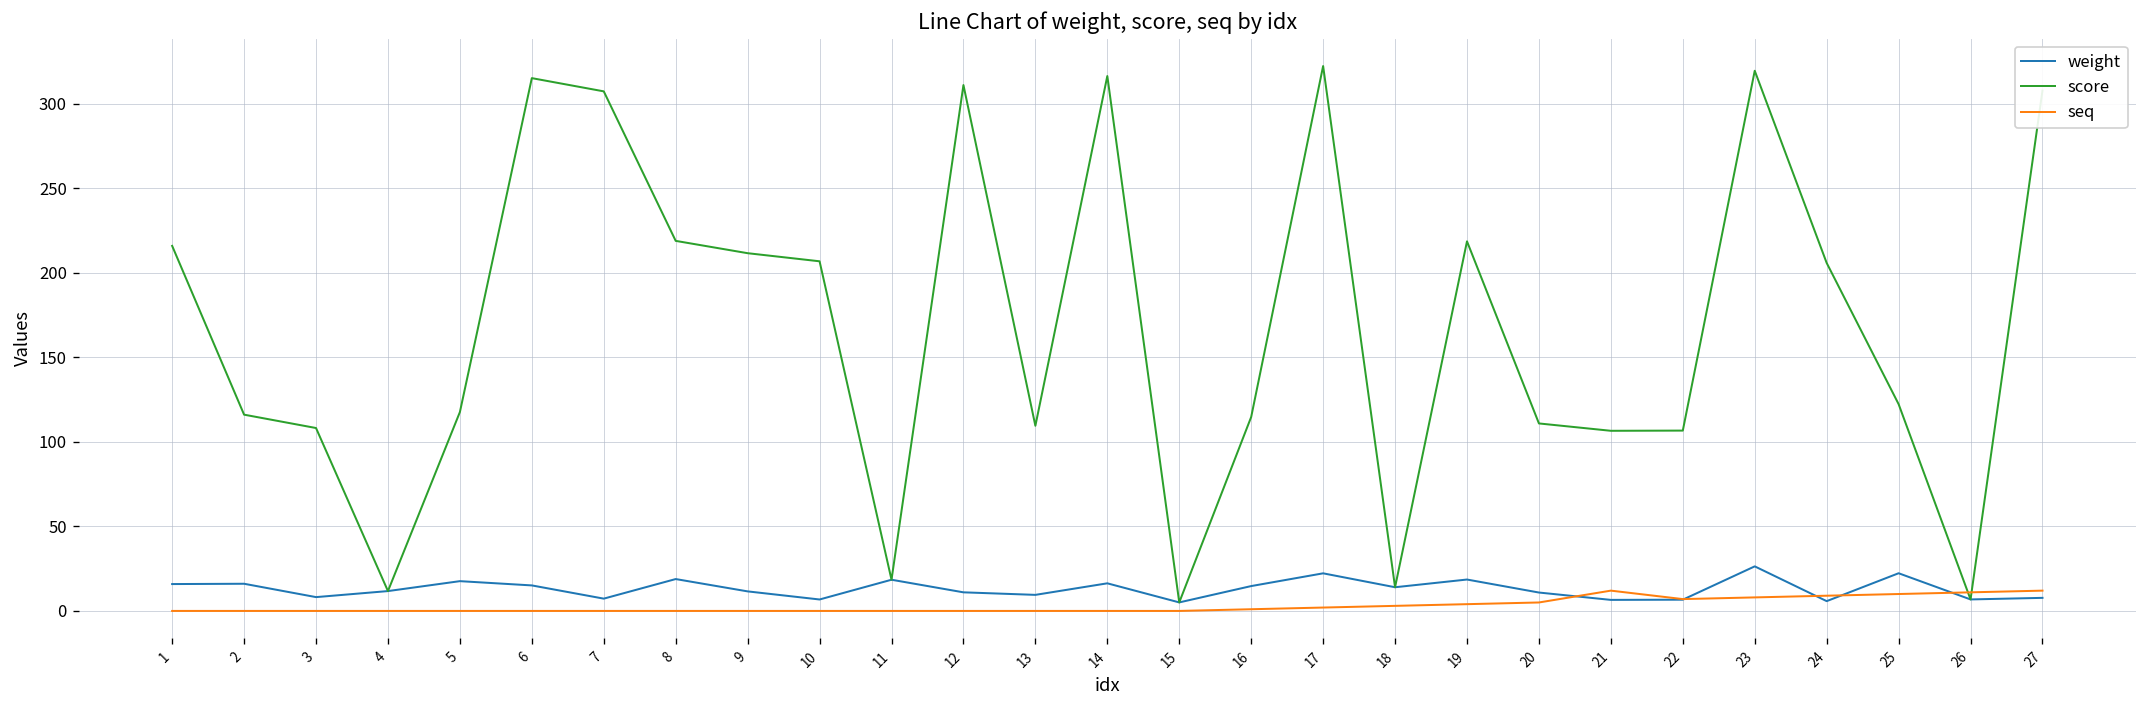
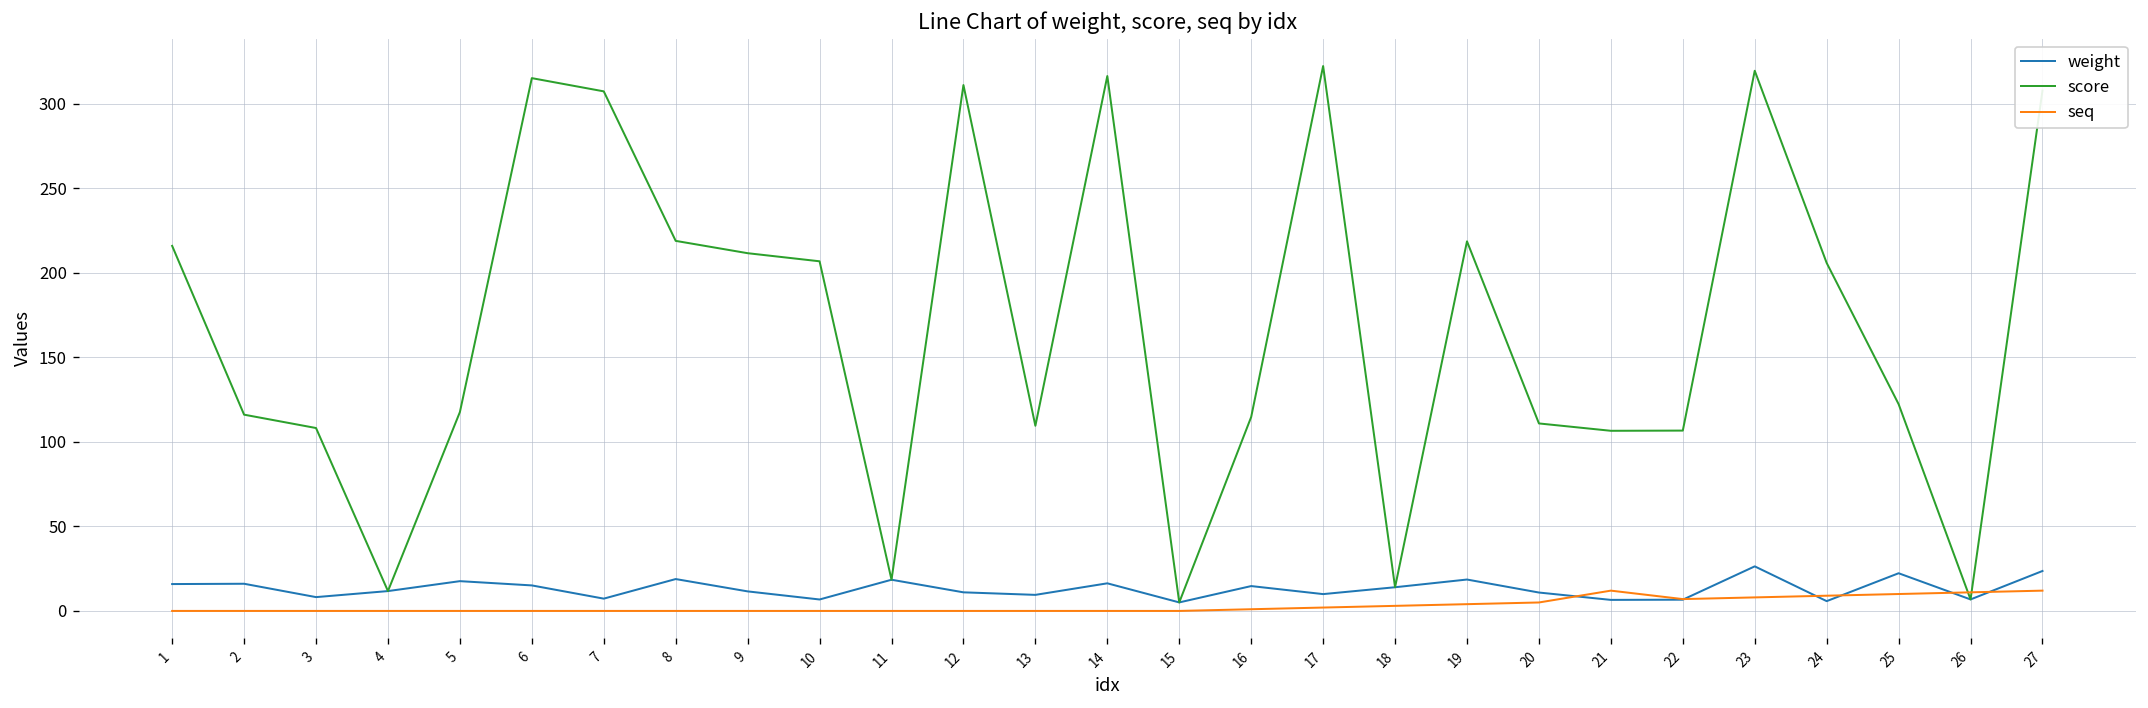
  {
    "weight": {
      "1": 16,
      "2": 16,
      "3": 8,
      "5": 18,
      "6": 15,
      "7": 7,
      "8": 19,
      "9": 12,
      "10": 7,
      "12": 11,
      "13": 10,
      "14": 16,
      "16": 15,
-     "17": 22,
+     "17": 10,
      "19": 19,
      "20": 11,
      "21": 7,
      "23": 26,
      "24": 6,
      "25": 22,
-     "27": 8
+     "27": 24
    },
    "score": {
      "1": 216,
      "2": 116,
      "3": 108,
      "5": 118,
      "6": 315,
      "7": 307,
      "8": 219,
      "9": 212,
      "10": 207,
      "12": 311,
      "13": 110,
      "14": 316,
      "16": 115,
      "17": 322,
      "19": 219,
      "20": 111,
      "21": 107,
      "22": 107,
      "23": 319,
      "24": 206,
      "25": 122
    },
    "seq": {
      "1": 0,
      "2": 0,
      "3": 0,
      "4": 0,
      "5": 0,
      "6": 0,
      "7": 0,
      "8": 0,
      "9": 0,
      "10": 0,
      "11": 0,
      "12": 0,
      "13": 0,
      "14": 0,
      "15": 0,
      "16": 1,
      "17": 2,
      "18": 3,
      "19": 4,
      "20": 5,
      "21": 12,
      "23": 8,
      "24": 9,
      "25": 10,
      "26": 11,
      "27": 12
    }
  }
